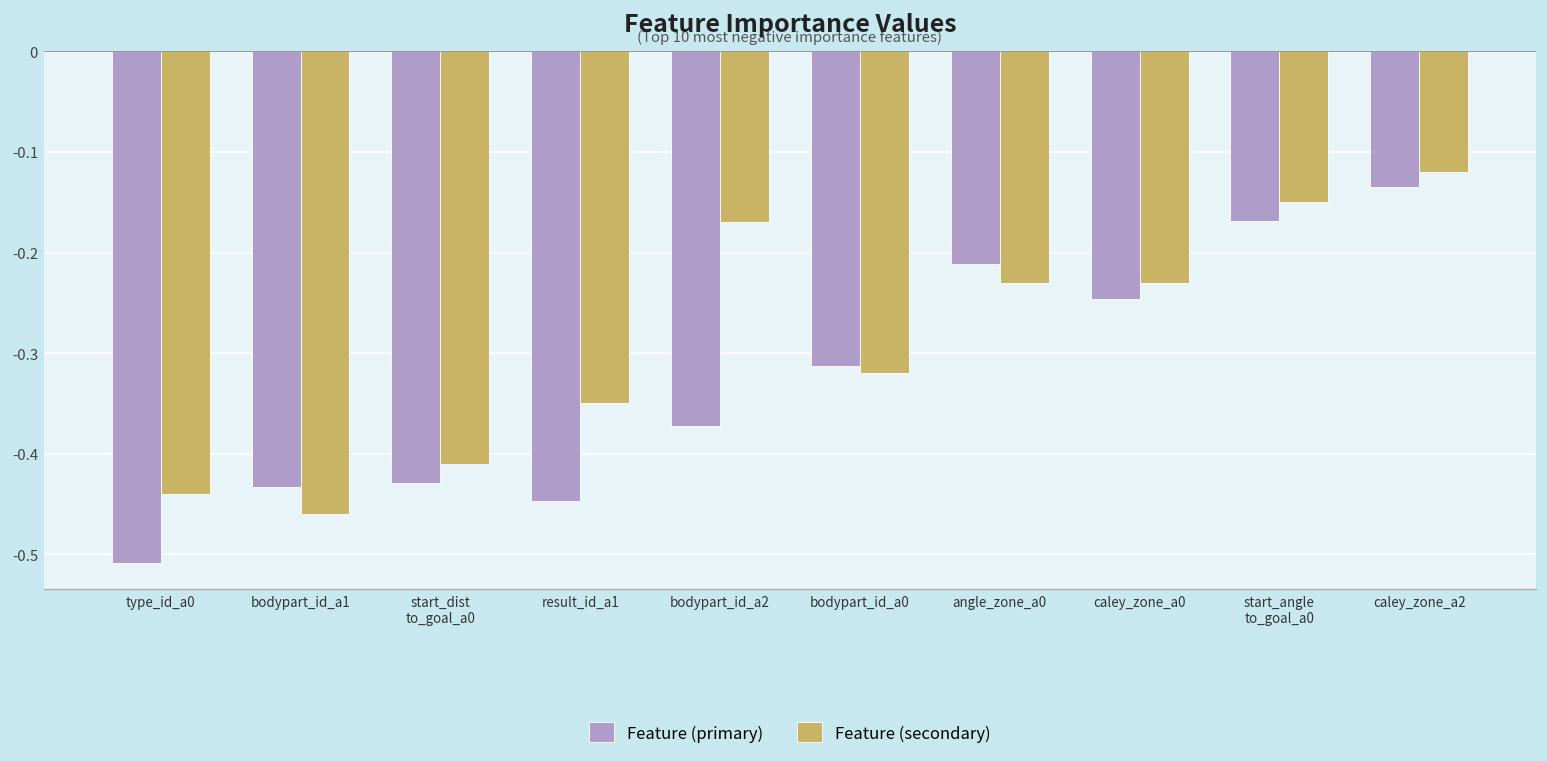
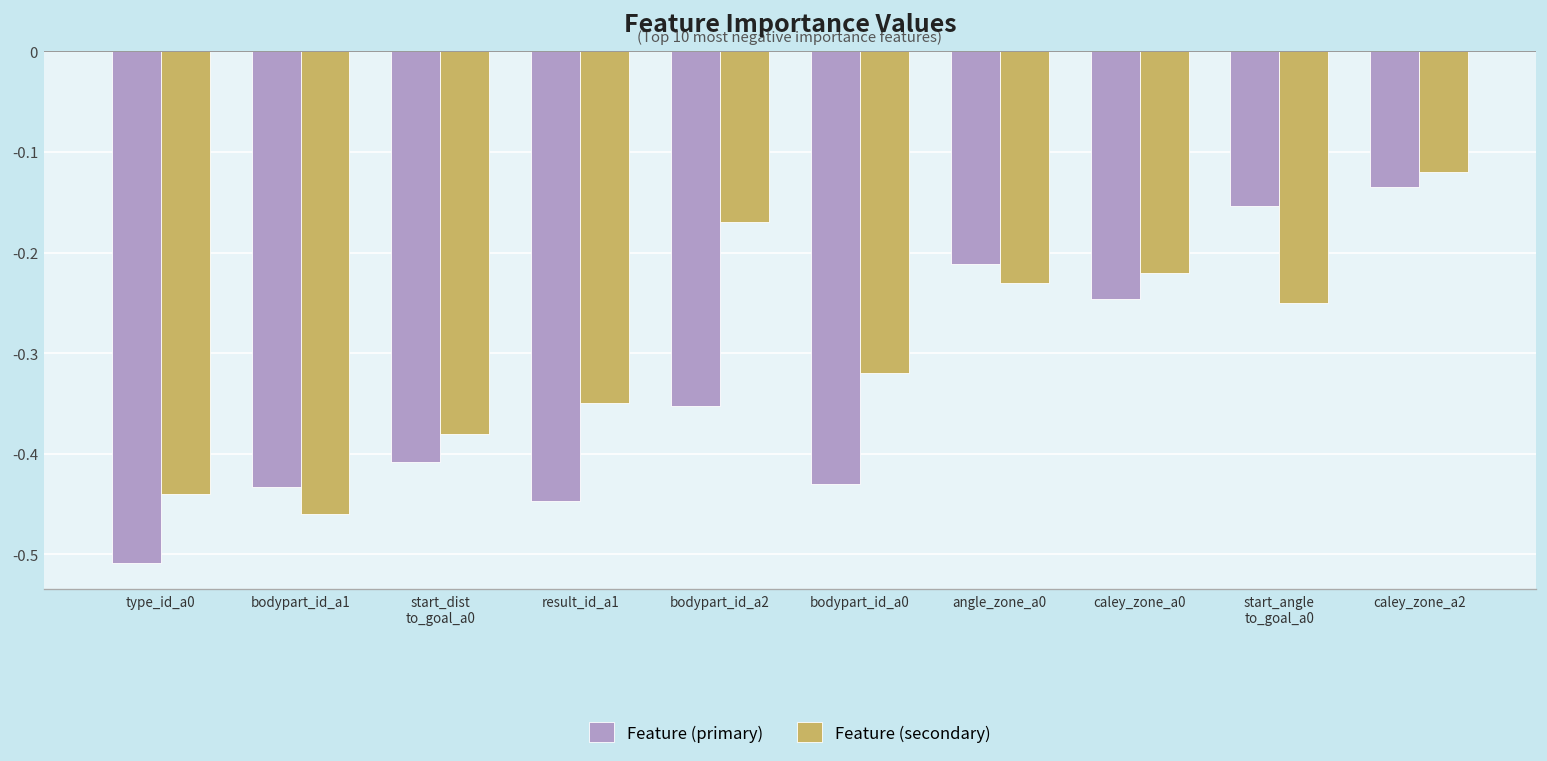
  {
    "Feature (primary)": {
      "type_id_a0": -0.51,
      "bodypart_id_a1": -0.43,
-     "start_dist to_goal_a0": -0.43,
+     "start_dist to_goal_a0": -0.41,
      "result_id_a1": -0.45,
-     "bodypart_id_a2": -0.37,
-     "bodypart_id_a0": -0.31,
+     "bodypart_id_a2": -0.35,
+     "bodypart_id_a0": -0.43,
      "angle_zone_a0": -0.21,
      "caley_zone_a0": -0.25,
-     "start_angle to_goal_a0": -0.17,
+     "start_angle to_goal_a0": -0.15,
      "caley_zone_a2": -0.14
    },
    "Feature (secondary)": {
      "type_id_a0": -0.44,
      "bodypart_id_a1": -0.46,
-     "start_dist to_goal_a0": -0.41,
+     "start_dist to_goal_a0": -0.38,
      "result_id_a1": -0.35,
      "bodypart_id_a2": -0.17,
      "bodypart_id_a0": -0.32,
      "angle_zone_a0": -0.23,
-     "caley_zone_a0": -0.23,
-     "start_angle to_goal_a0": -0.15,
+     "caley_zone_a0": -0.22,
+     "start_angle to_goal_a0": -0.25,
      "caley_zone_a2": -0.12
    }
  }
